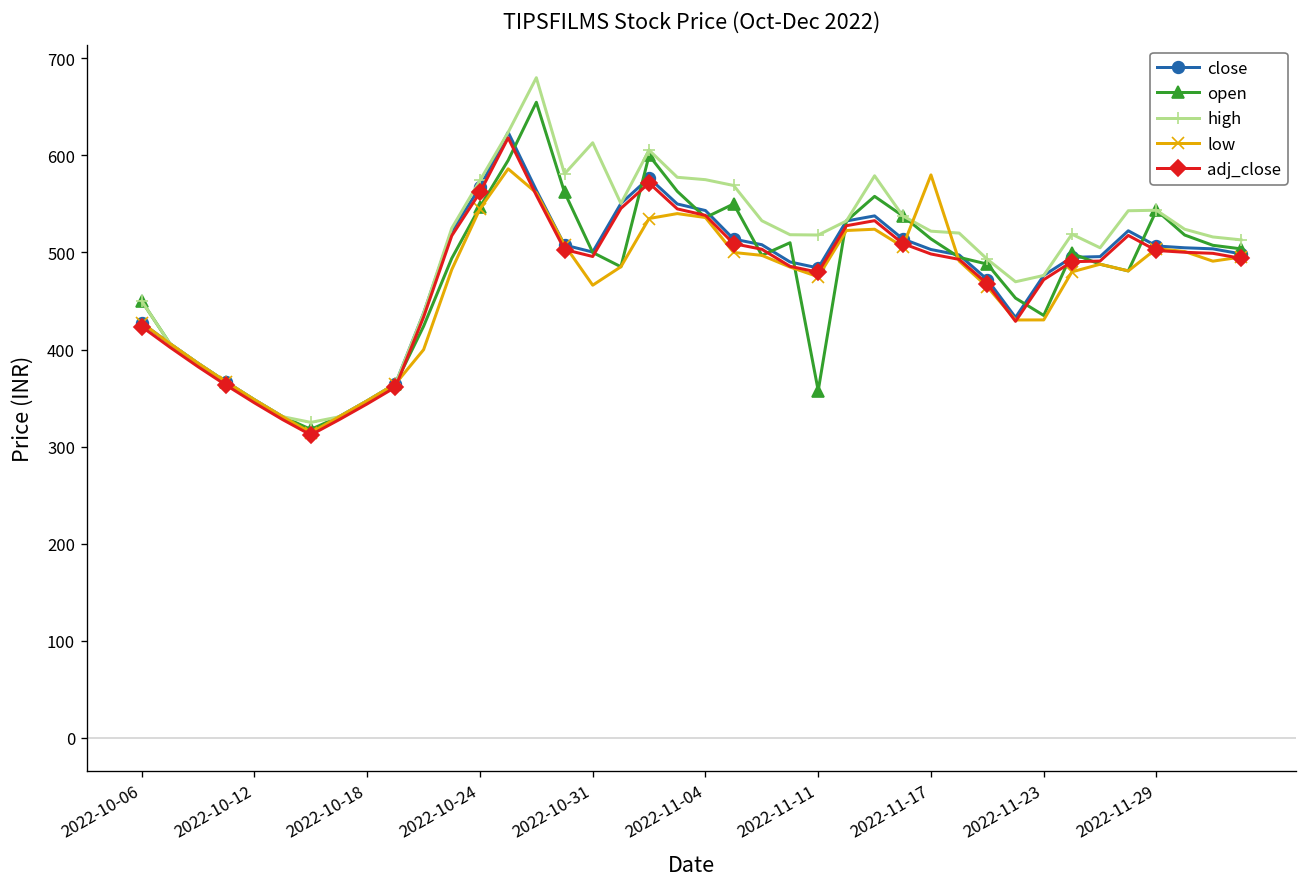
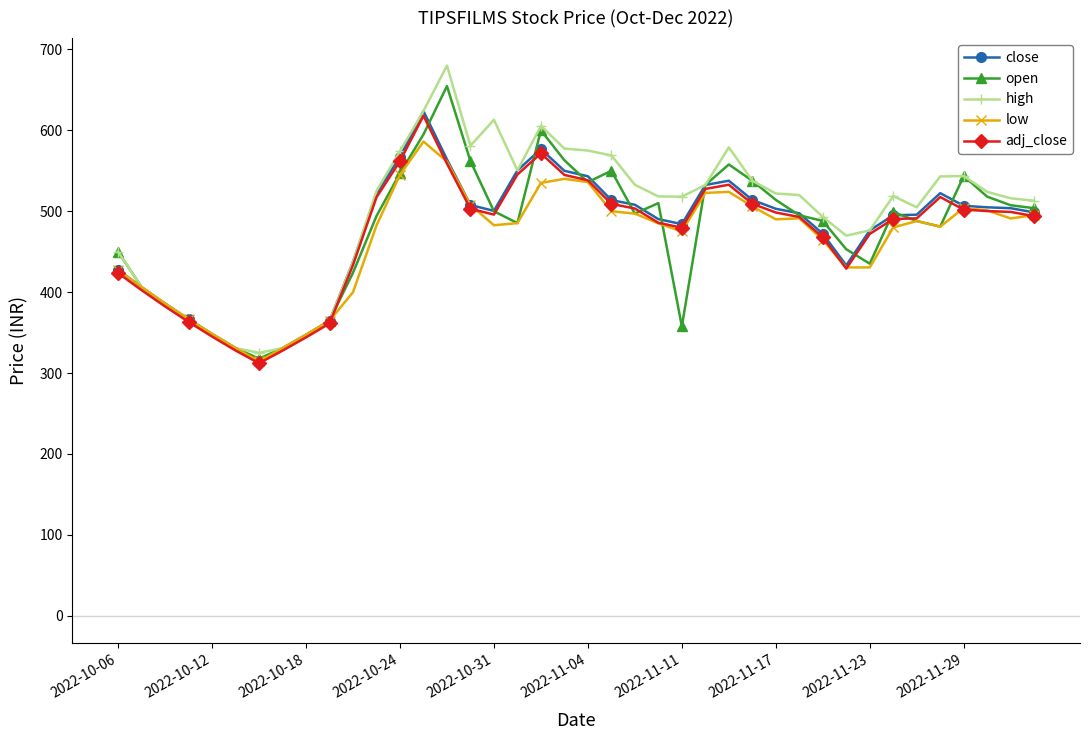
  {
    "close": {
      "2022-10-24": 570,
      "2022-11-04": 540,
      "2022-11-11": 480,
      "2022-11-17": 500
    },
    "open": {
      "2022-11-11": 360,
      "2022-11-17": 510,
      "2022-11-23": 440
    },
    "high": {
      "2022-10-24": 570,
      "2022-10-31": 610,
      "2022-11-04": 580,
      "2022-11-11": 520,
      "2022-11-17": 520
    },
    "low": {
-     "2022-10-31": 470,
+     "2022-10-31": 480,
      "2022-11-11": 480,
-     "2022-11-17": 580,
+     "2022-11-17": 490,
      "2022-11-23": 430
    },
    "adj_close": {
      "2022-10-06": 420,
      "2022-10-12": 350,
      "2022-10-18": 340,
      "2022-10-24": 560,
      "2022-10-31": 500,
      "2022-11-11": 480,
      "2022-11-17": 500,
      "2022-11-23": 470
    }
  }
